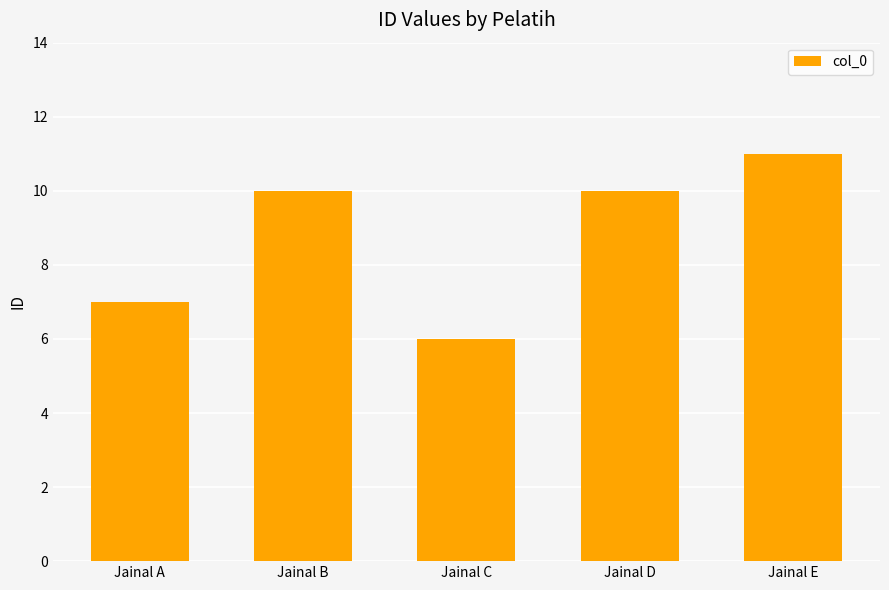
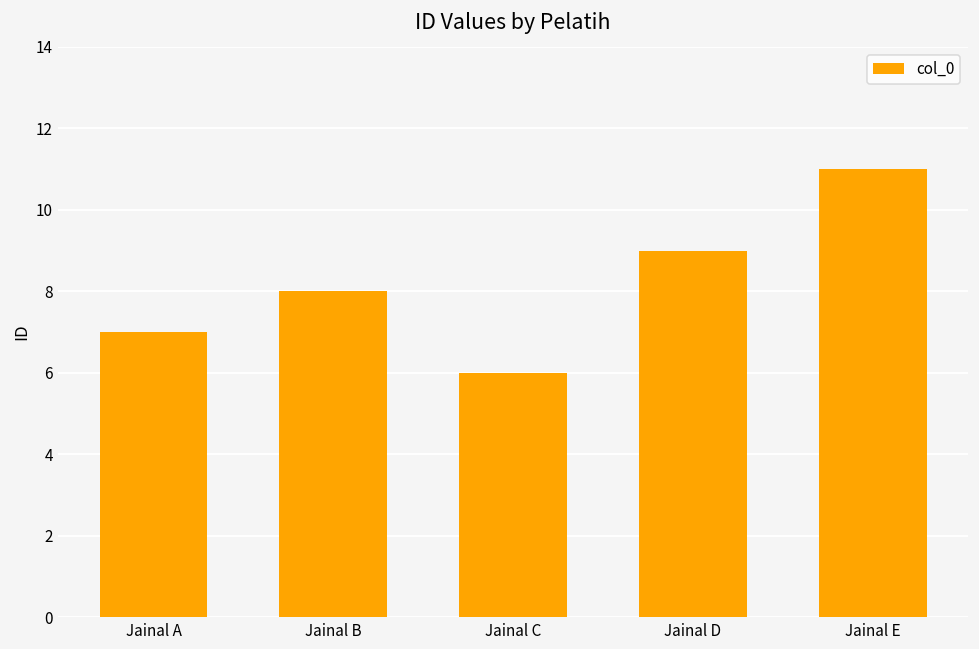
  {
    "Jainal A": 7,
-   "Jainal B": 10,
+   "Jainal B": 8,
    "Jainal C": 6,
-   "Jainal D": 10,
+   "Jainal D": 9,
    "Jainal E": 11
  }
